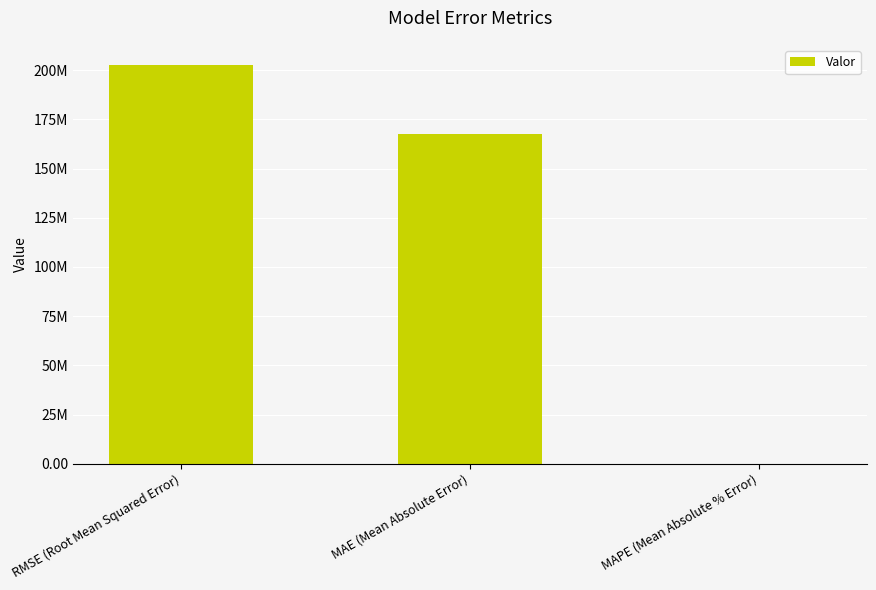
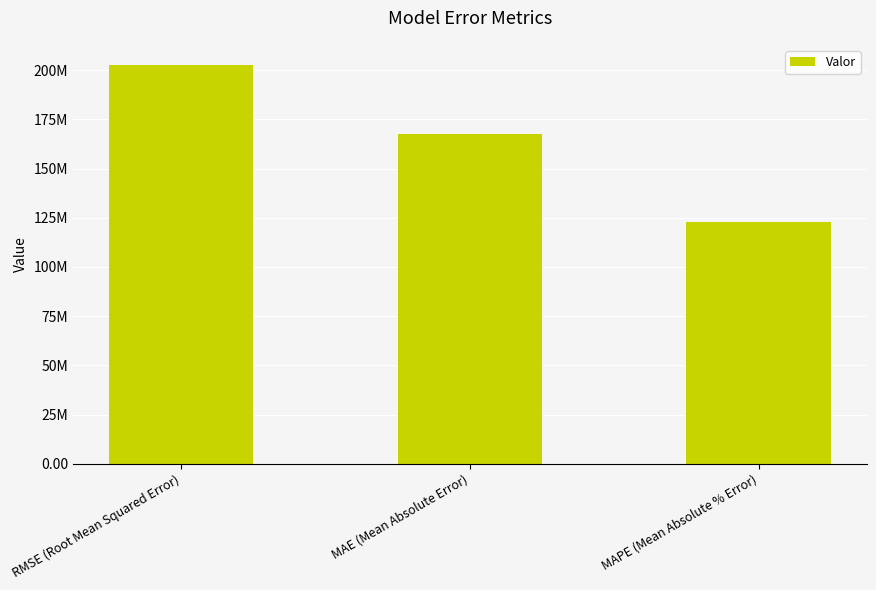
  {
    "RMSE (Root Mean Squared Error)": 203000000,
    "MAE (Mean Absolute Error)": 168000000,
-   "MAPE (Mean Absolute % Error)": 0
+   "MAPE (Mean Absolute % Error)": 123000000
  }
